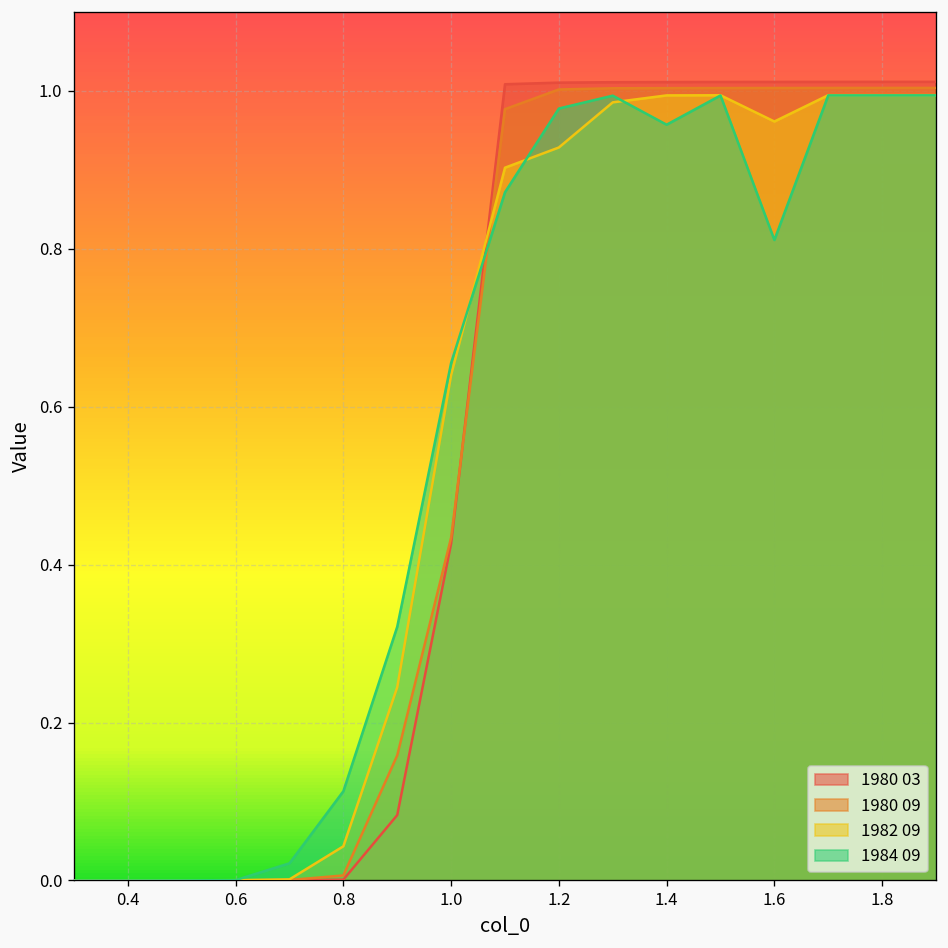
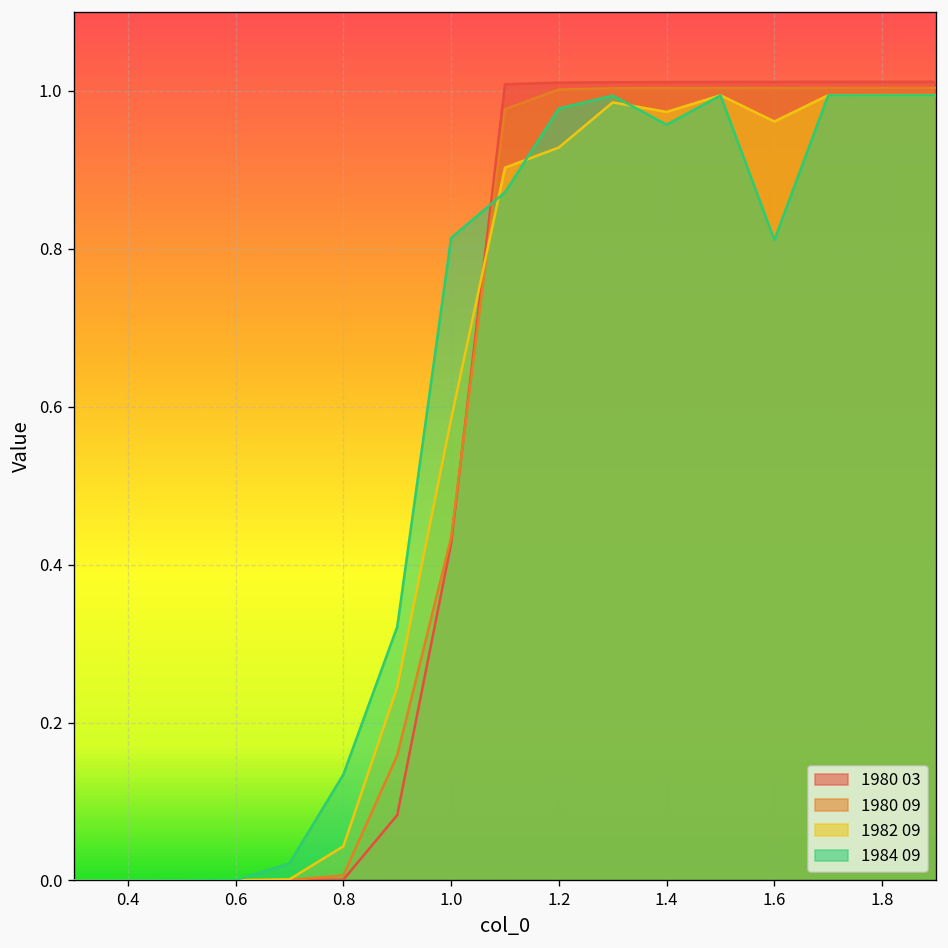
  {
    "1982 09": {
      "0.8": 0.04,
-     "1.0": 0.64,
+     "1.0": 0.58,
      "1.2": 0.93,
-     "1.4": 0.99,
+     "1.4": 0.97,
      "1.6": 0.96
    },
    "1984 09": {
-     "0.8": 0.11,
-     "1.0": 0.66,
+     "0.8": 0.13,
+     "1.0": 0.81,
      "1.2": 0.98,
      "1.4": 0.96,
      "1.6": 0.81
    }
  }
